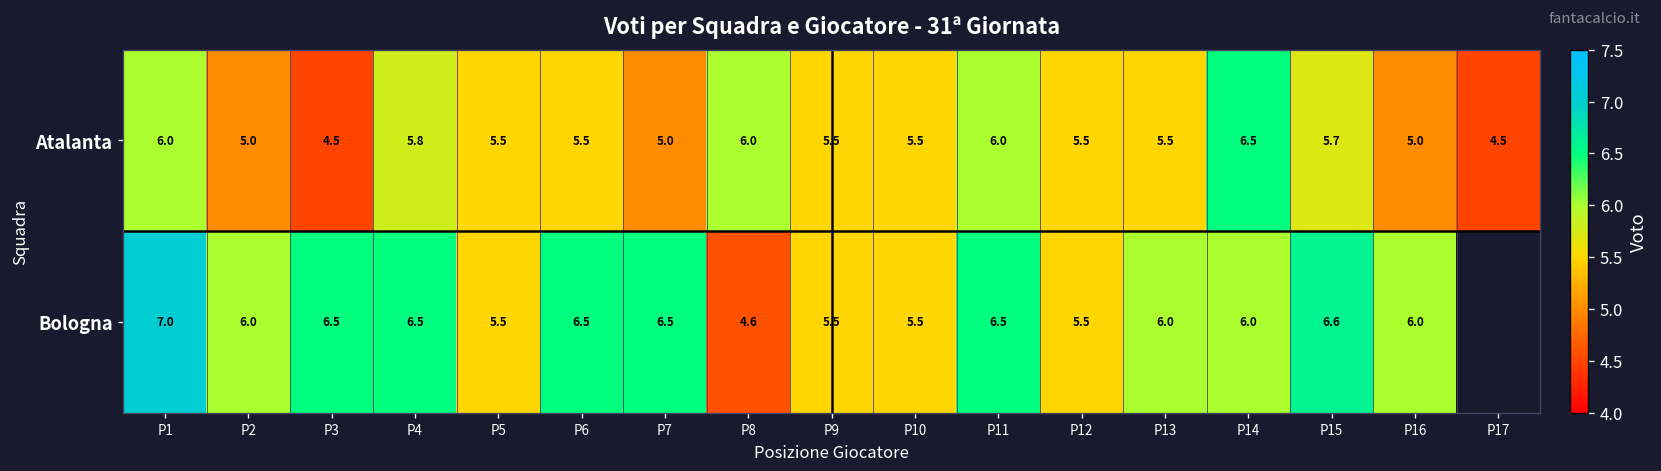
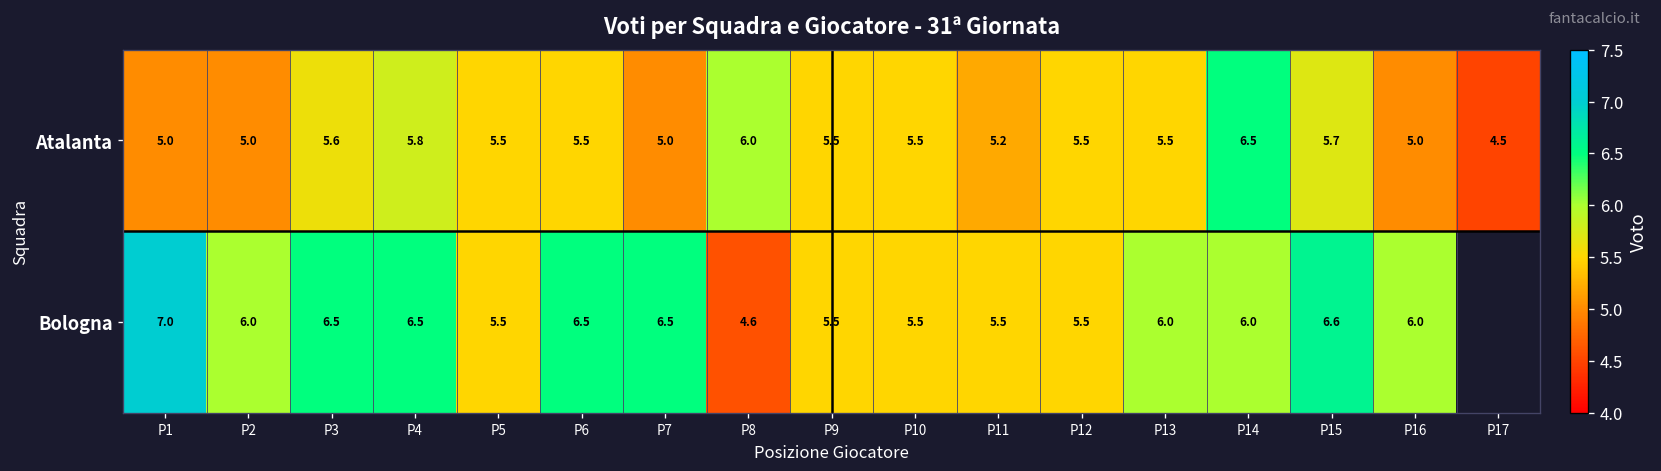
  {
    "Atalanta": {
-     "P1": 6.0,
+     "P1": 5.0,
      "P2": 5.0,
-     "P3": 4.5,
+     "P3": 5.6,
      "P4": 5.8,
      "P5": 5.5,
      "P6": 5.5,
      "P7": 5.0,
      "P8": 6.0,
      "P9": 5.5,
      "P10": 5.5,
-     "P11": 6.0,
+     "P11": 5.2,
      "P12": 5.5,
      "P13": 5.5,
      "P14": 6.5,
      "P15": 5.7,
      "P16": 5.0,
      "P17": 4.5
    },
    "Bologna": {
      "P1": 7.0,
      "P2": 6.0,
      "P3": 6.5,
      "P4": 6.5,
      "P5": 5.5,
      "P6": 6.5,
      "P7": 6.5,
      "P8": 4.6,
      "P9": 5.5,
      "P10": 5.5,
-     "P11": 6.5,
+     "P11": 5.5,
      "P12": 5.5,
      "P13": 6.0,
      "P14": 6.0,
      "P15": 6.6,
      "P16": 6.0
    }
  }
